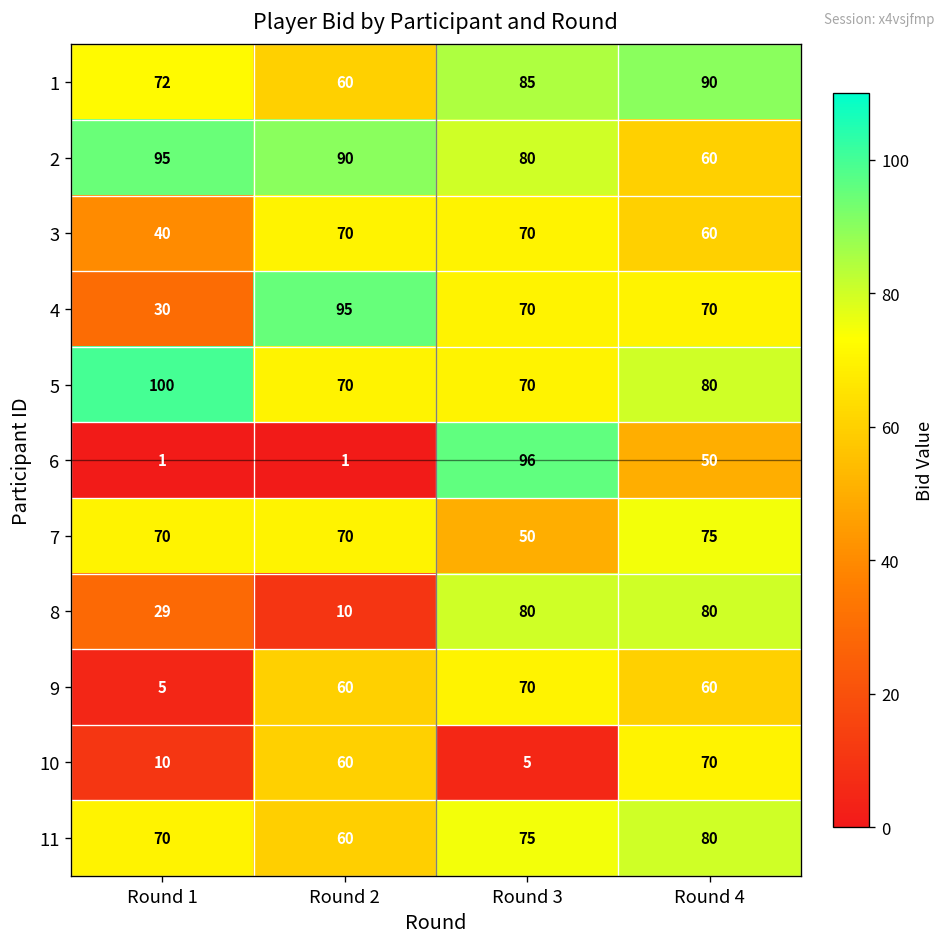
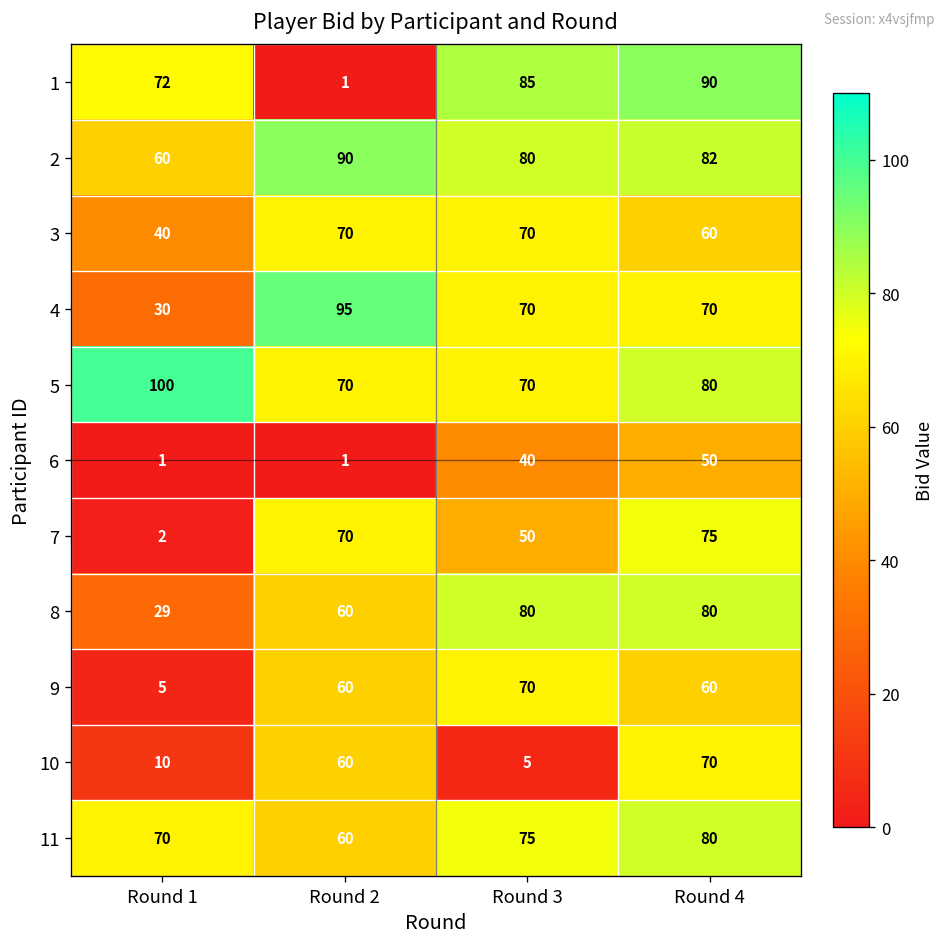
  {
    "1": {
      "Round 1": 72,
-     "Round 2": 60,
+     "Round 2": 1,
      "Round 3": 85,
      "Round 4": 90
    },
    "2": {
-     "Round 1": 95,
+     "Round 1": 60,
      "Round 2": 90,
      "Round 3": 80,
-     "Round 4": 60
+     "Round 4": 82
    },
    "3": {
      "Round 1": 40,
      "Round 2": 70,
      "Round 3": 70,
      "Round 4": 60
    },
    "4": {
      "Round 1": 30,
      "Round 2": 95,
      "Round 3": 70,
      "Round 4": 70
    },
    "5": {
      "Round 1": 100,
      "Round 2": 70,
      "Round 3": 70,
      "Round 4": 80
    },
    "6": {
      "Round 1": 1,
      "Round 2": 1,
-     "Round 3": 96,
+     "Round 3": 40,
      "Round 4": 50
    },
    "7": {
-     "Round 1": 70,
+     "Round 1": 2,
      "Round 2": 70,
      "Round 3": 50,
      "Round 4": 75
    },
    "8": {
      "Round 1": 29,
-     "Round 2": 10,
+     "Round 2": 60,
      "Round 3": 80,
      "Round 4": 80
    },
    "9": {
      "Round 1": 5,
      "Round 2": 60,
      "Round 3": 70,
      "Round 4": 60
    },
    "10": {
      "Round 1": 10,
      "Round 2": 60,
      "Round 3": 5,
      "Round 4": 70
    },
    "11": {
      "Round 1": 70,
      "Round 2": 60,
      "Round 3": 75,
      "Round 4": 80
    }
  }
